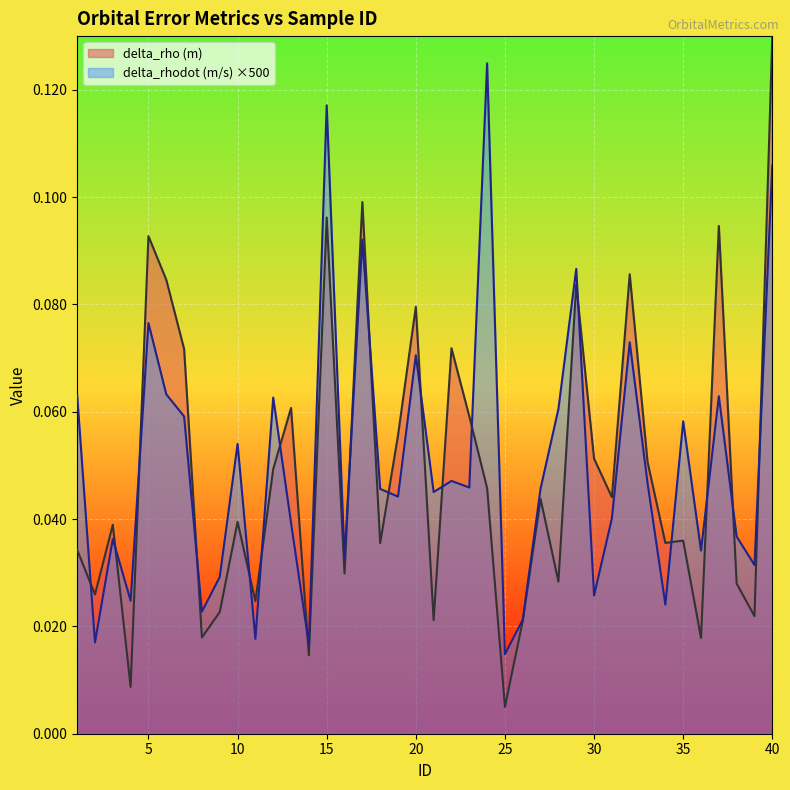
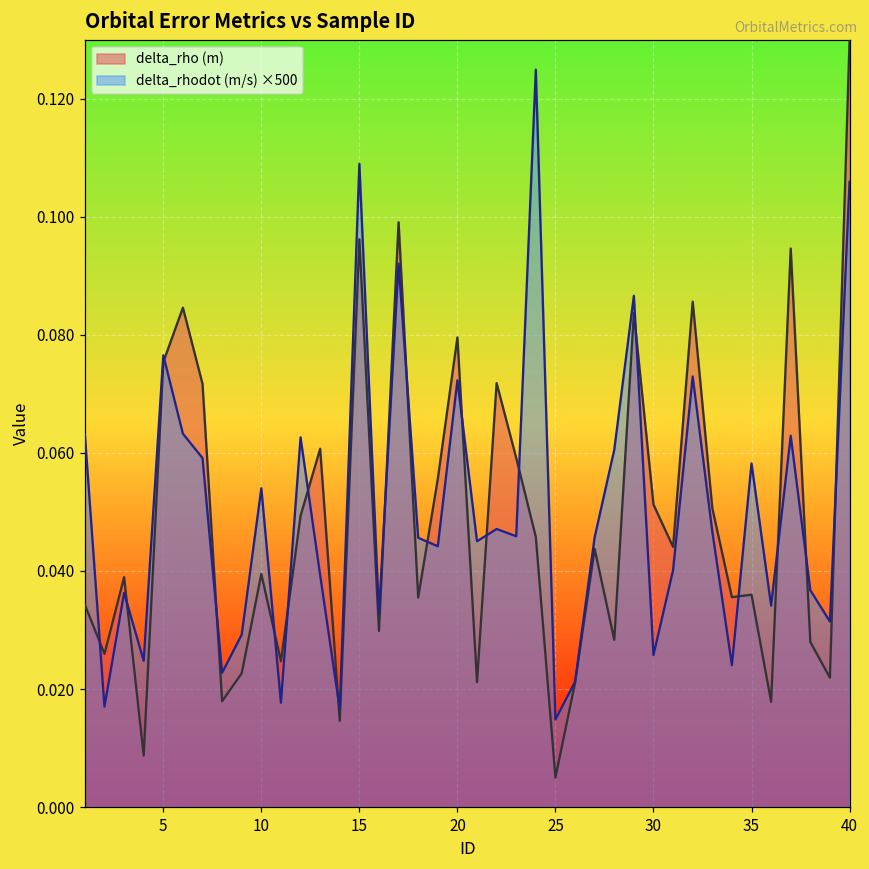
  {
    "delta_rho (m)": {
-     "5": 0.093,
+     "5": 0.075,
      "10": 0.039,
      "15": 0.096,
      "20": 0.080,
      "25": 0.005,
      "30": 0.051,
      "35": 0.036,
      "40": 0.130
    },
    "delta_rhodot (m/s) ×500": {
      "5": 0.077,
      "10": 0.054,
-     "15": 0.117,
-     "20": 0.071,
+     "15": 0.109,
+     "20": 0.072,
      "25": 0.015,
      "30": 0.026,
      "35": 0.058,
      "40": 0.106
    }
  }
